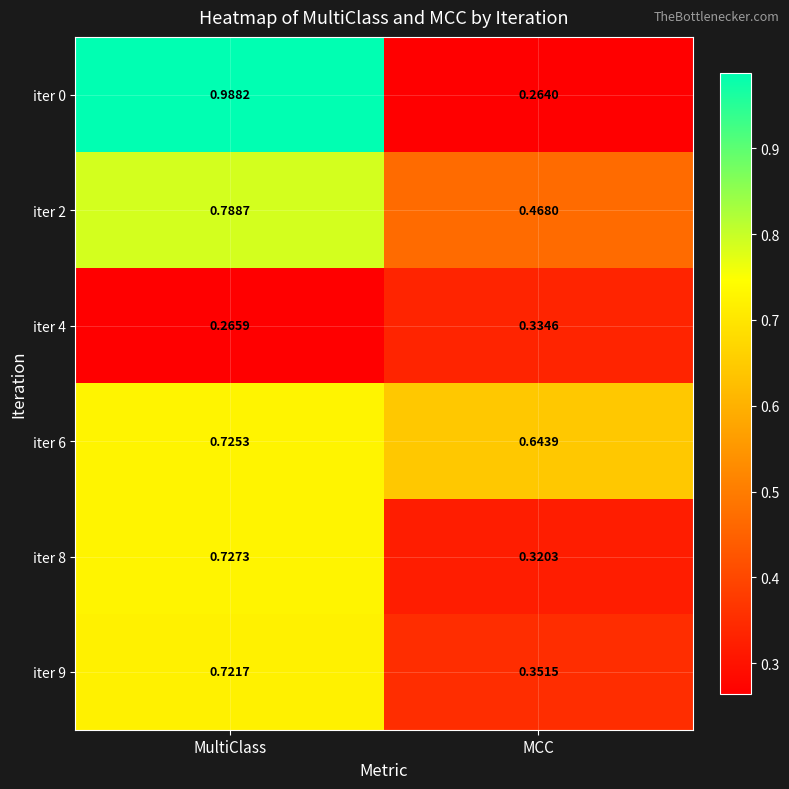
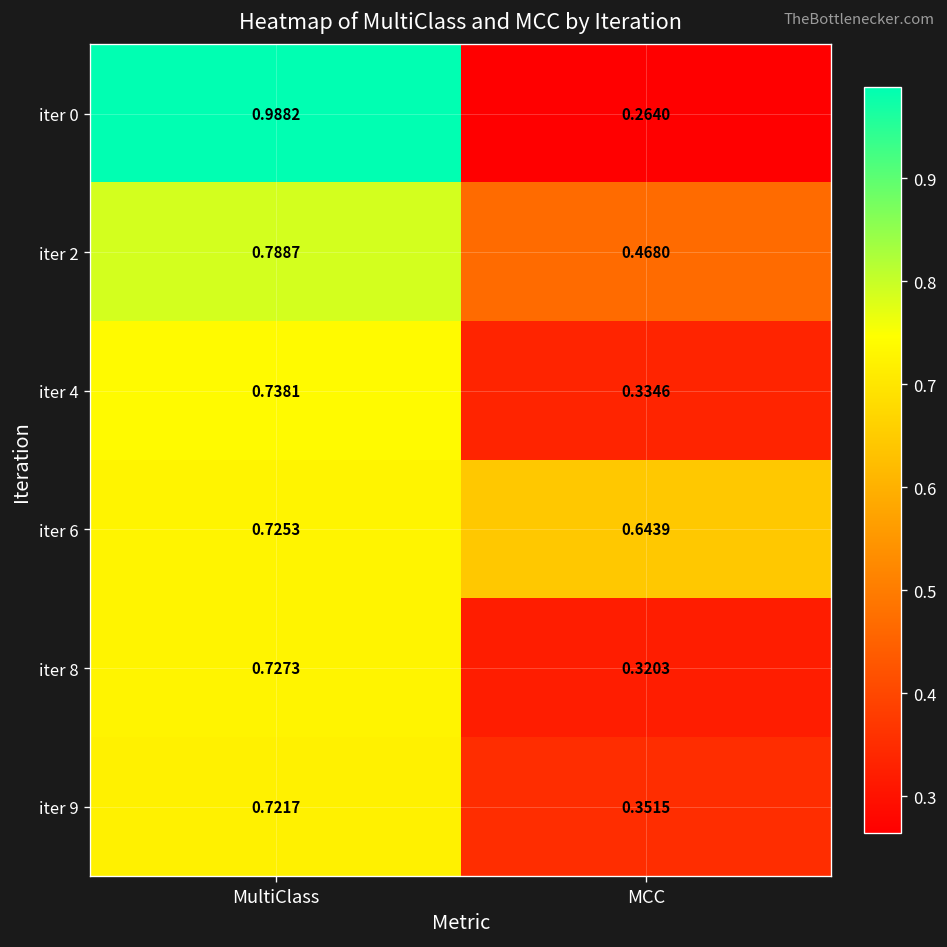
  {
    "iter 0": {
      "MultiClass": 0.9882,
      "MCC": 0.2640
    },
    "iter 2": {
      "MultiClass": 0.7887,
      "MCC": 0.4680
    },
    "iter 4": {
-     "MultiClass": 0.2659,
+     "MultiClass": 0.7381,
      "MCC": 0.3346
    },
    "iter 6": {
      "MultiClass": 0.7253,
      "MCC": 0.6439
    },
    "iter 8": {
      "MultiClass": 0.7273,
      "MCC": 0.3203
    },
    "iter 9": {
      "MultiClass": 0.7217,
      "MCC": 0.3515
    }
  }
